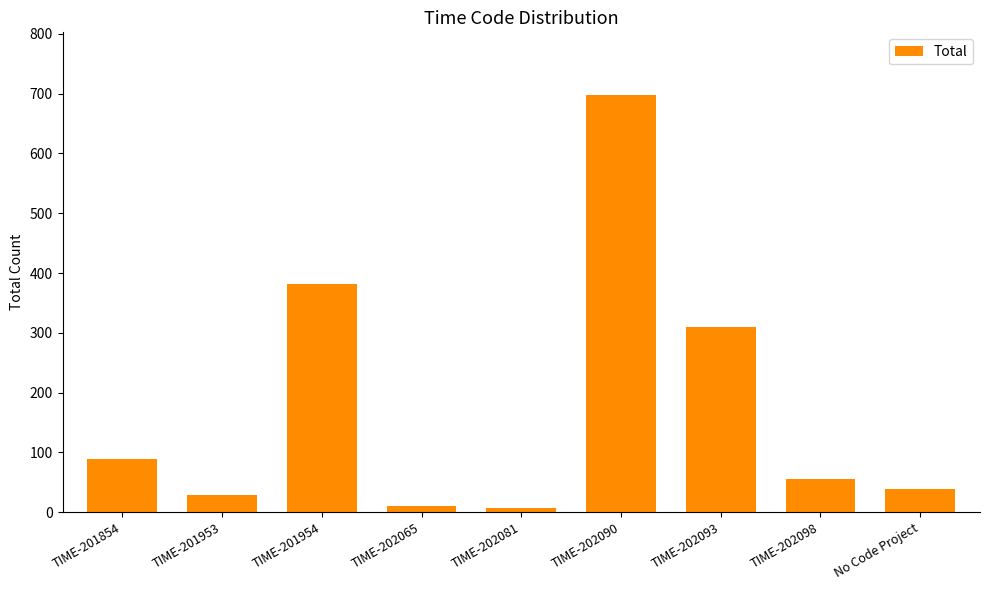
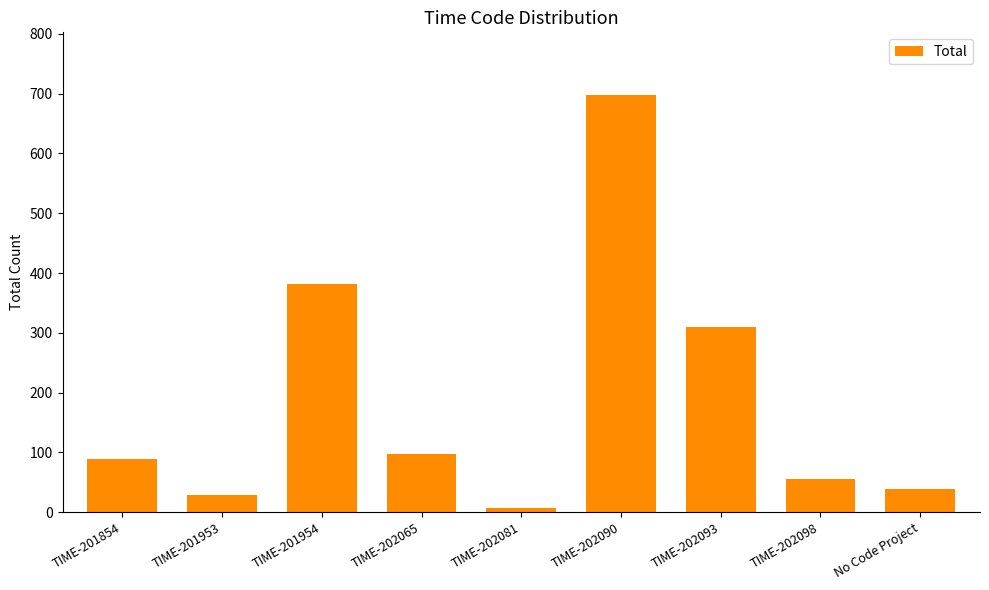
  {
    "TIME-201854": 90,
    "TIME-201953": 30,
    "TIME-201954": 380,
-   "TIME-202065": 10,
+   "TIME-202065": 100,
    "TIME-202081": 10,
    "TIME-202090": 700,
    "TIME-202093": 310,
    "TIME-202098": 60,
    "No Code Project": 40
  }
